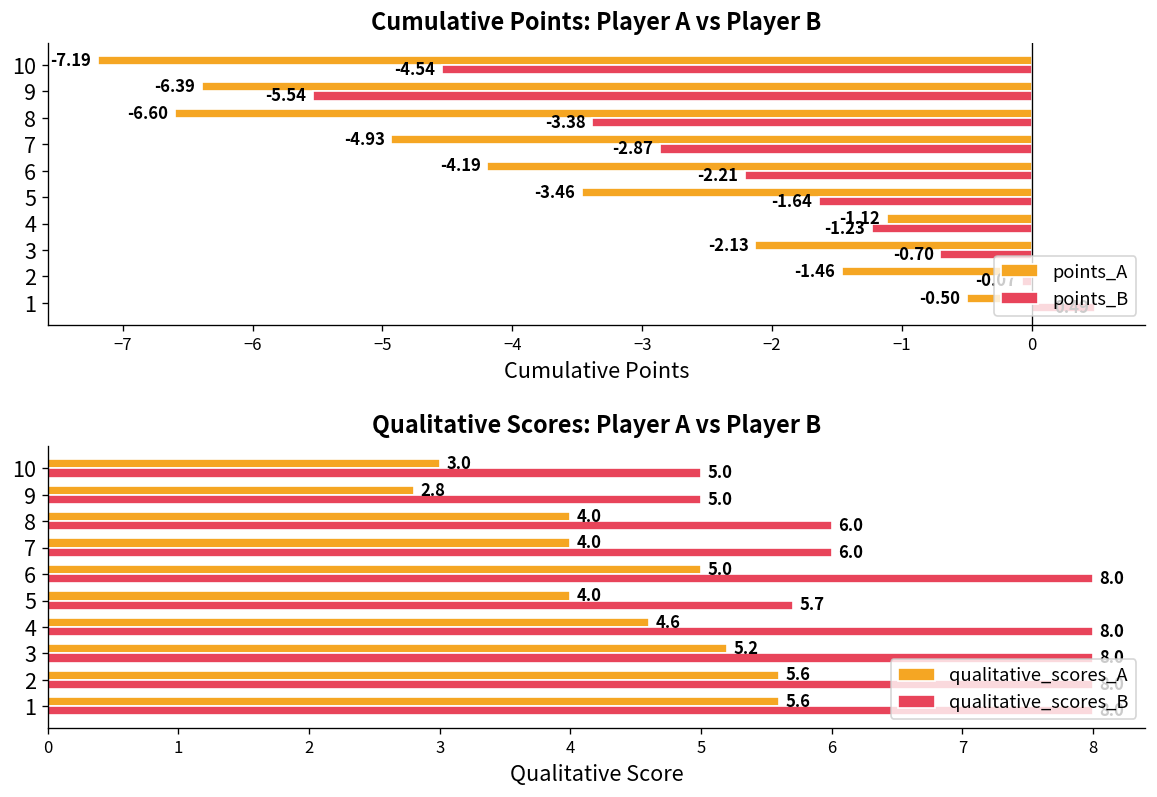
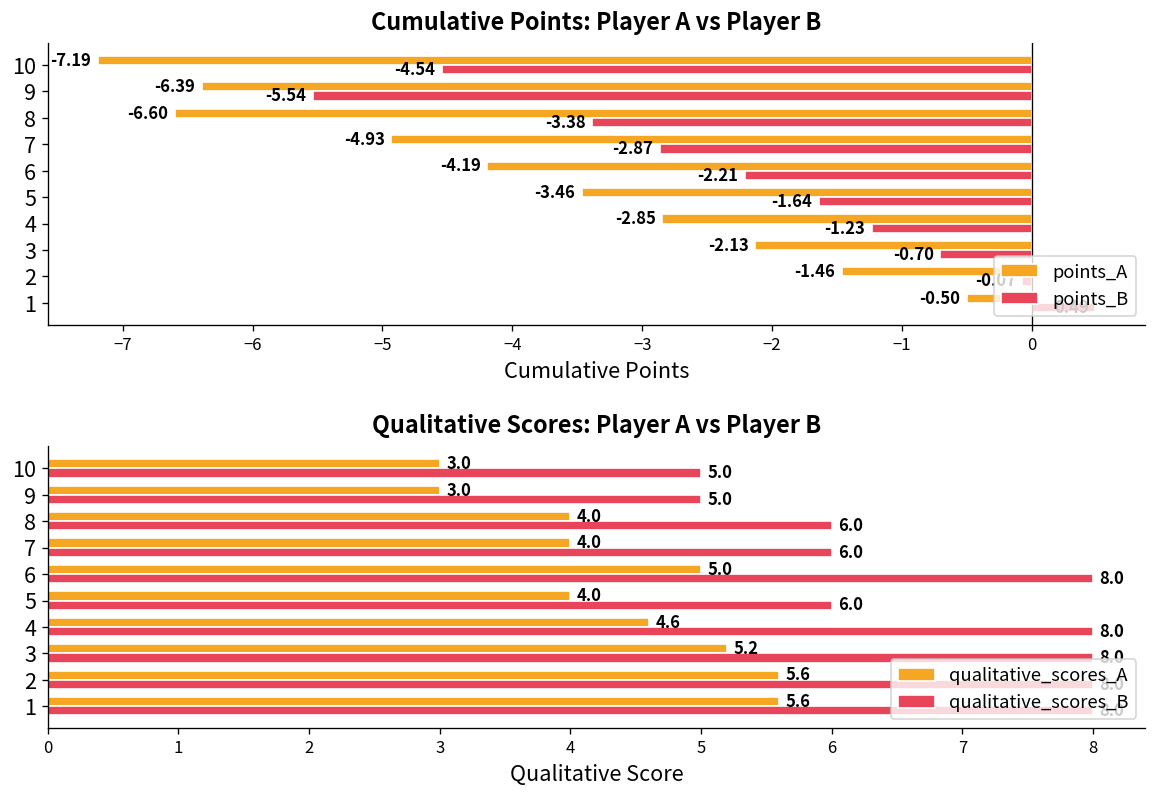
  {
    "Cumulative Points: Player A vs Player B": {
      "points_A": {
        "10": -7.19,
        "9": -6.39,
        "8": -6.60,
        "7": -4.93,
        "6": -4.19,
        "5": -3.46,
-       "4": -1.12,
+       "4": -2.85,
        "3": -2.13,
        "2": -1.46,
        "1": -0.50
      },
      "points_B": {
        "10": -4.54,
        "9": -5.54,
        "8": -3.38,
        "7": -2.87,
        "6": -2.21,
        "5": -1.64,
        "4": -1.23,
        "3": -0.70
      }
    },
    "Qualitative Scores: Player A vs Player B": {
      "qualitative_scores_A": {
        "10": 3.0,
-       "9": 2.8,
+       "9": 3.0,
        "8": 4.0,
        "7": 4.0,
        "6": 5.0,
        "5": 4.0,
        "4": 4.6,
        "3": 5.2,
        "2": 5.6,
        "1": 5.6
      },
      "qualitative_scores_B": {
        "10": 5.0,
        "9": 5.0,
        "8": 6.0,
        "7": 6.0,
        "6": 8.0,
-       "5": 5.7,
+       "5": 6.0,
        "4": 8.0
      }
    }
  }
